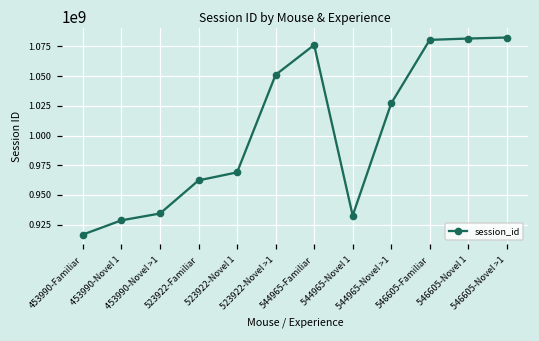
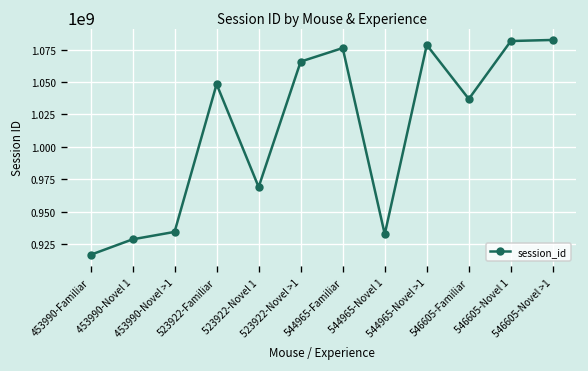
  {
    "453990-Familiar": 917000000,
    "453990-Novel 1": 929000000,
    "453990-Novel >1": 934000000,
-   "523922-Familiar": 962000000,
+   "523922-Familiar": 1048000000,
    "523922-Novel 1": 969000000,
-   "523922-Novel >1": 1051000000,
+   "523922-Novel >1": 1066000000,
    "544965-Familiar": 1076000000,
    "544965-Novel 1": 933000000,
-   "544965-Novel >1": 1027000000,
-   "546605-Familiar": 1081000000,
+   "544965-Novel >1": 1079000000,
+   "546605-Familiar": 1037000000,
    "546605-Novel 1": 1082000000,
    "546605-Novel >1": 1082000000
  }
